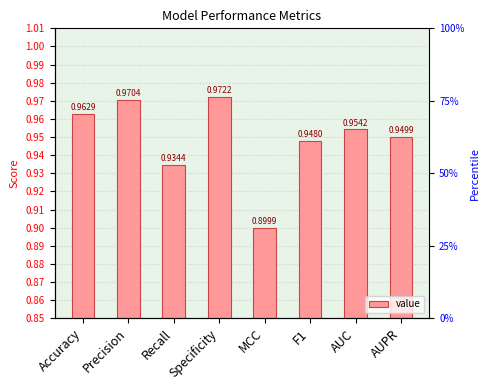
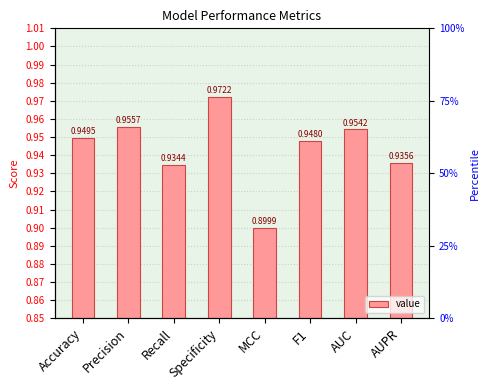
  {
-   "Accuracy": 0.9629,
-   "Precision": 0.9704,
+   "Accuracy": 0.9495,
+   "Precision": 0.9557,
    "Recall": 0.9344,
    "Specificity": 0.9722,
    "MCC": 0.8999,
    "F1": 0.9480,
    "AUC": 0.9542,
-   "AUPR": 0.9499
+   "AUPR": 0.9356
  }
